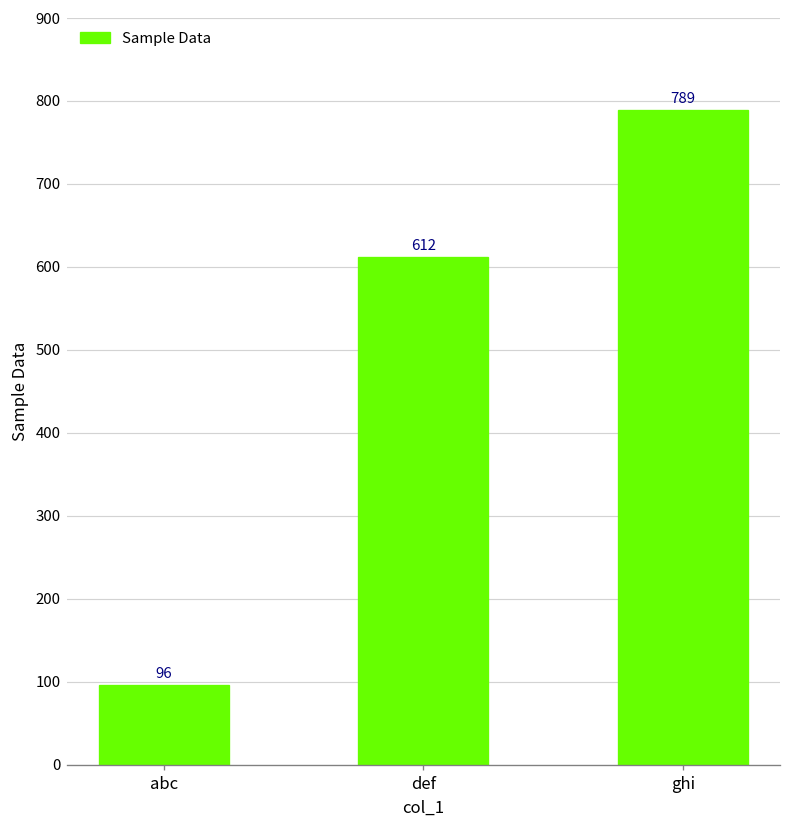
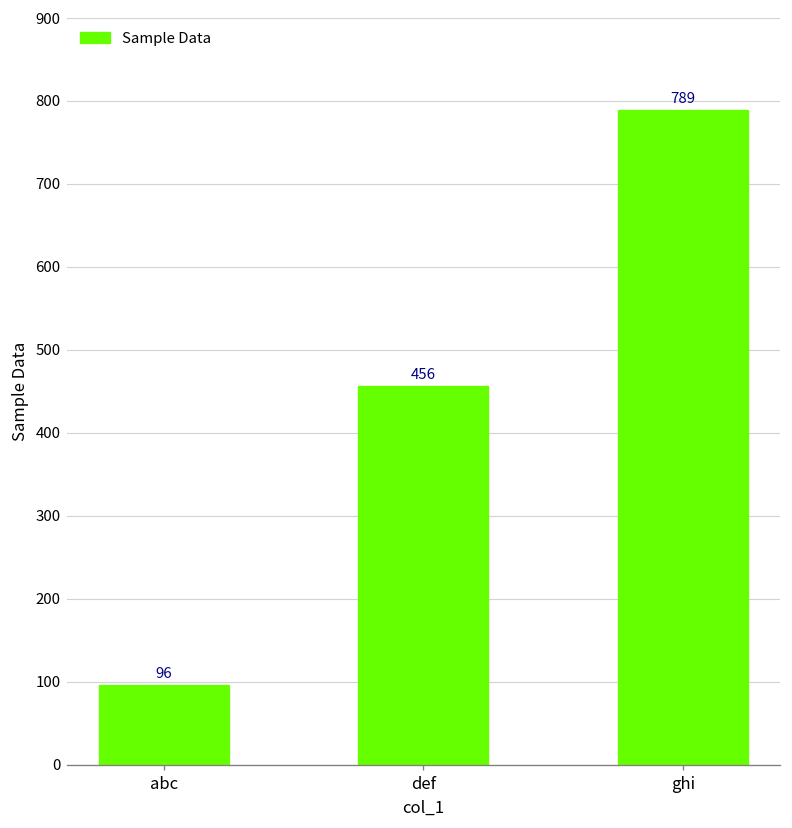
  {
    "abc": 96,
-   "def": 612,
+   "def": 456,
    "ghi": 789
  }
